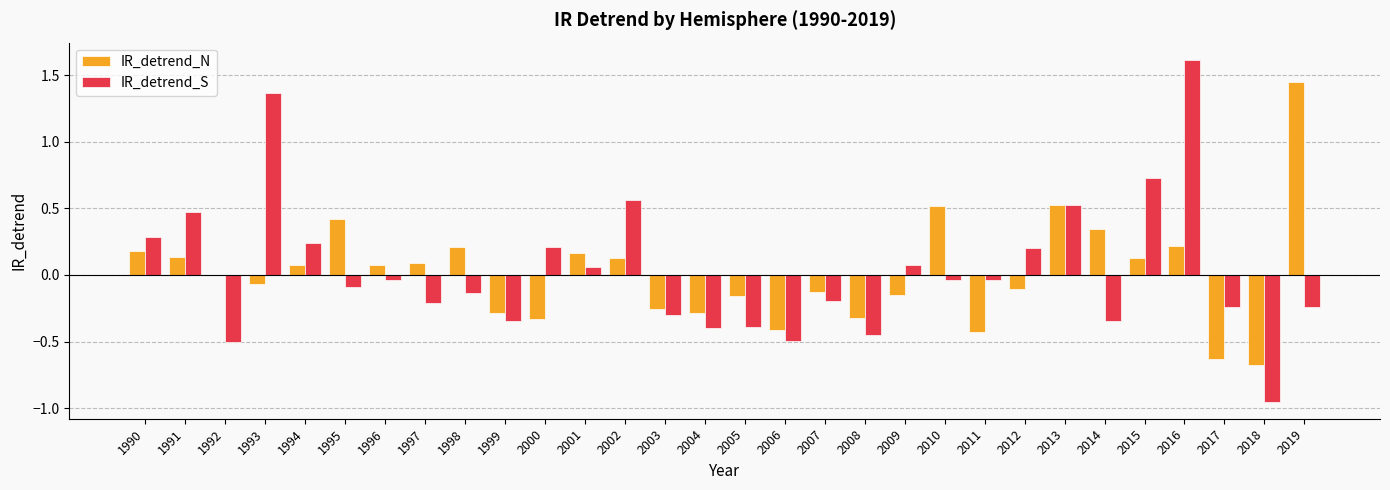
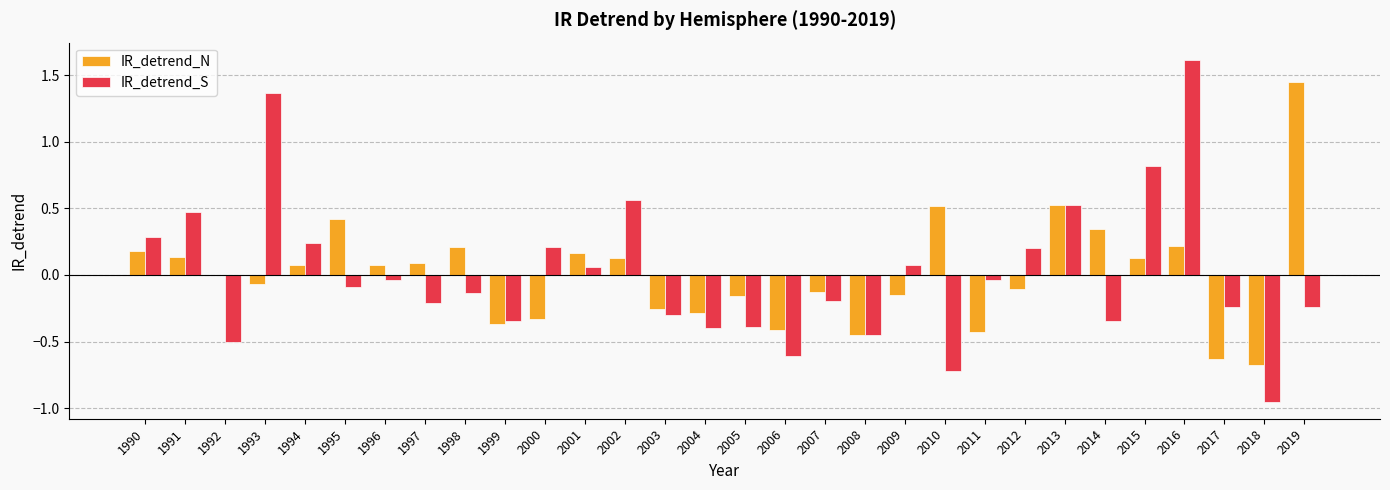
  {
    "IR_detrend_N": {
      "1990": 0.18,
      "1991": 0.14,
      "1993": -0.07,
      "1994": 0.08,
      "1995": 0.42,
      "1996": 0.08,
      "1997": 0.09,
      "1998": 0.21,
-     "1999": -0.29,
+     "1999": -0.37,
      "2000": -0.33,
      "2001": 0.17,
      "2002": 0.13,
      "2003": -0.26,
      "2004": -0.28,
      "2005": -0.16,
      "2006": -0.41,
      "2007": -0.13,
-     "2008": -0.32,
+     "2008": -0.45,
      "2009": -0.15,
      "2010": 0.52,
      "2011": -0.43,
      "2012": -0.10,
      "2013": 0.53,
      "2014": 0.34,
      "2015": 0.13,
      "2016": 0.21,
      "2017": -0.63,
      "2018": -0.68,
      "2019": 1.45
    },
    "IR_detrend_S": {
      "1990": 0.29,
      "1991": 0.47,
      "1992": -0.50,
      "1993": 1.37,
      "1994": 0.24,
      "1995": -0.09,
      "1996": -0.04,
      "1997": -0.21,
      "1998": -0.13,
      "1999": -0.35,
      "2000": 0.21,
      "2001": 0.06,
      "2002": 0.57,
      "2003": -0.30,
      "2004": -0.39,
      "2005": -0.39,
-     "2006": -0.49,
+     "2006": -0.61,
      "2007": -0.19,
      "2008": -0.45,
      "2009": 0.07,
-     "2010": -0.04,
+     "2010": -0.72,
      "2011": -0.04,
      "2012": 0.20,
      "2013": 0.53,
      "2014": -0.35,
-     "2015": 0.73,
+     "2015": 0.82,
      "2016": 1.62,
      "2017": -0.24,
      "2018": -0.95,
      "2019": -0.24
    }
  }
